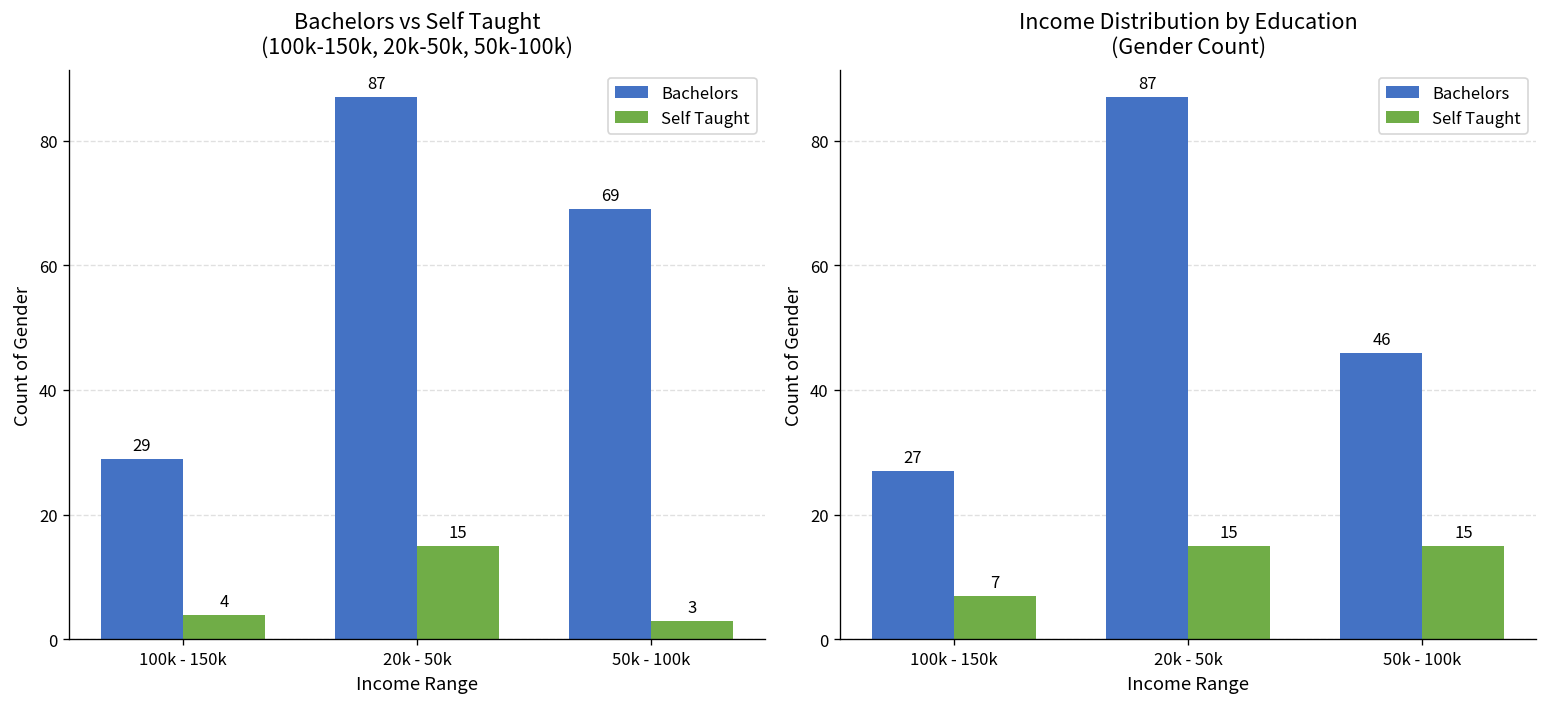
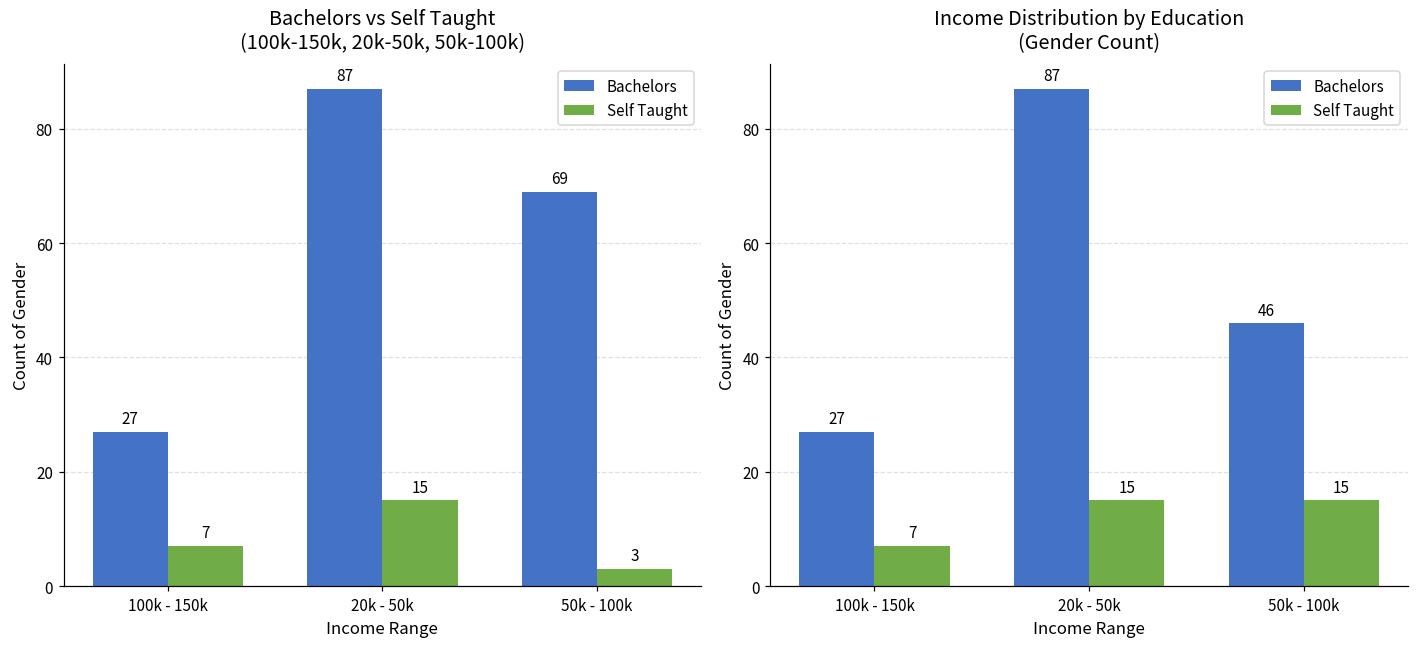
  {
    "Bachelors vs Self Taught (100k-150k, 20k-50k, 50k-100k)": {
      "Bachelors": {
-       "100k - 150k": 29,
+       "100k - 150k": 27,
        "20k - 50k": 87,
        "50k - 100k": 69
      },
      "Self Taught": {
-       "100k - 150k": 4,
+       "100k - 150k": 7,
        "20k - 50k": 15,
        "50k - 100k": 3
      }
    },
    "Income Distribution by Education (Gender Count)": {
      "Bachelors": {
        "100k - 150k": 27,
        "20k - 50k": 87,
        "50k - 100k": 46
      },
      "Self Taught": {
        "100k - 150k": 7,
        "20k - 50k": 15,
        "50k - 100k": 15
      }
    }
  }
